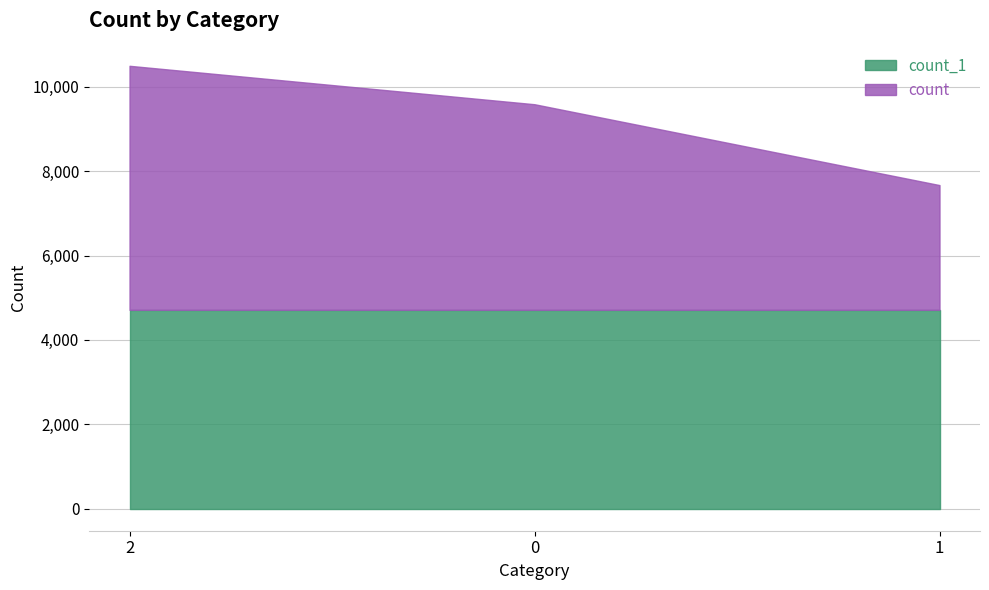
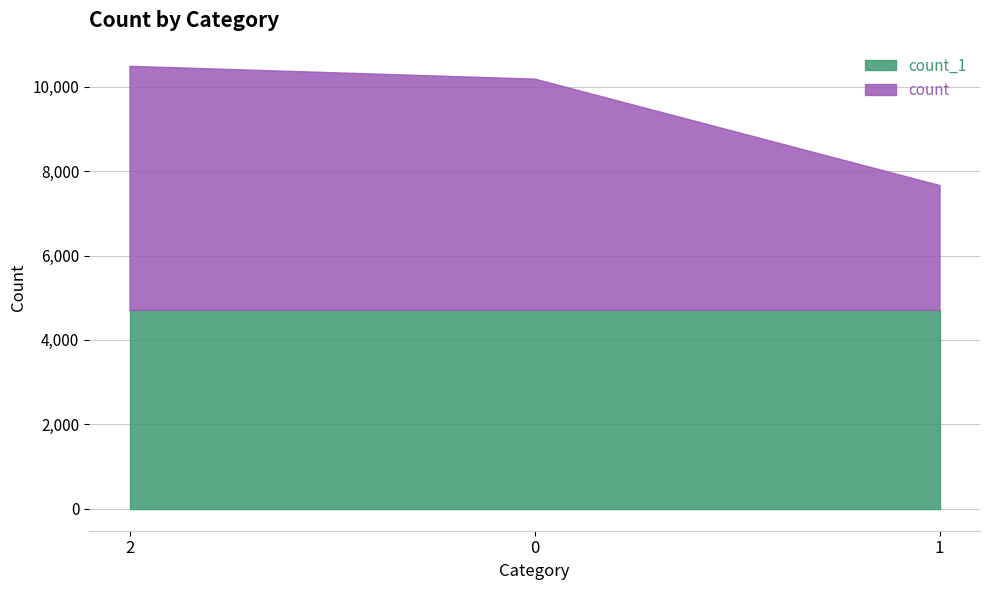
  {
    "count_1": {
      "2": "4,700",
      "0": "4,700",
      "1": "4,700"
    },
    "count": {
      "2": "5,800",
-     "0": "4,900",
+     "0": "5,500",
      "1": "3,000"
    }
  }
